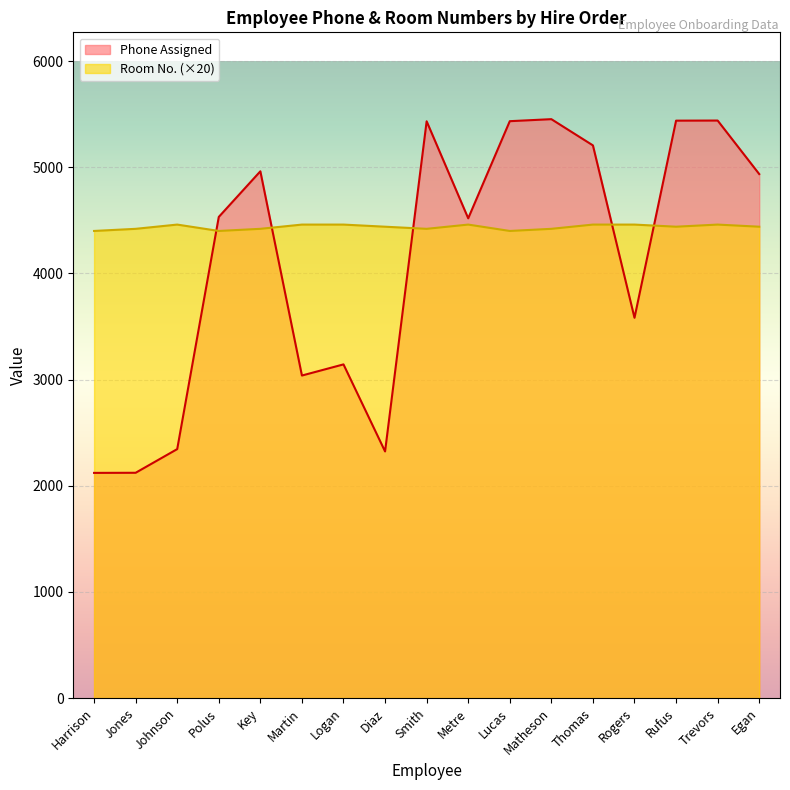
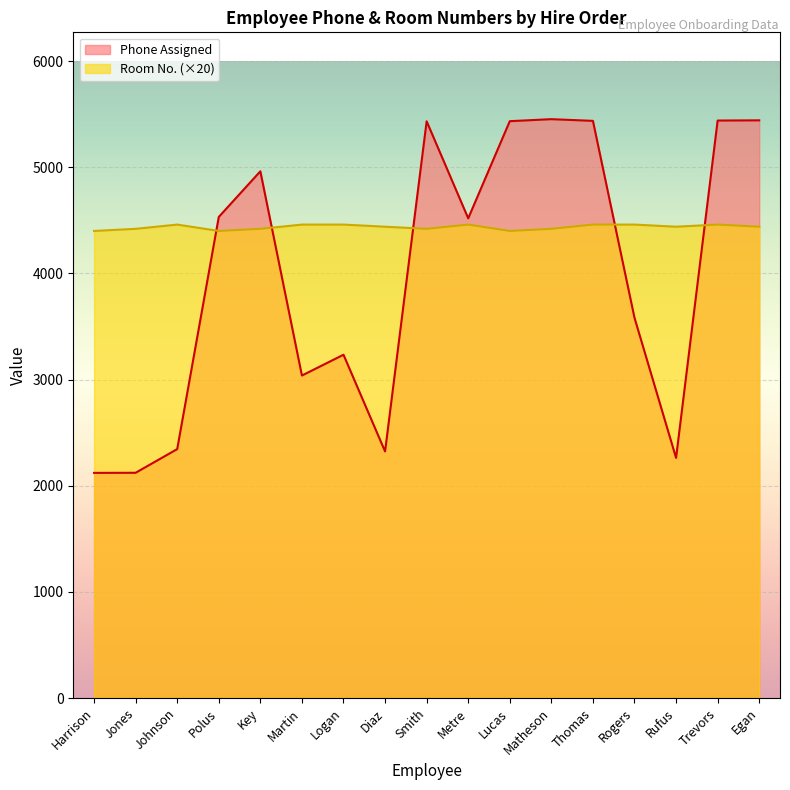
  {
    "Phone Assigned": {
      "Harrison": 2120,
      "Jones": 2120,
      "Johnson": 2350,
      "Polus": 4530,
      "Key": 4960,
      "Martin": 3040,
-     "Logan": 3140,
+     "Logan": 3230,
      "Diaz": 2320,
      "Smith": 5430,
      "Metre": 4520,
      "Lucas": 5430,
      "Matheson": 5450,
-     "Thomas": 5210,
+     "Thomas": 5440,
      "Rogers": 3580,
-     "Rufus": 5440,
+     "Rufus": 2260,
      "Trevors": 5440,
-     "Egan": 4940
+     "Egan": 5440
    },
    "Room No. (×20)": {
      "Harrison": 4400,
      "Jones": 4420,
      "Johnson": 4460,
      "Polus": 4400,
      "Key": 4420,
      "Martin": 4460,
      "Logan": 4460,
      "Diaz": 4440,
      "Smith": 4420,
      "Metre": 4460,
      "Lucas": 4400,
      "Matheson": 4420,
      "Thomas": 4460,
      "Rogers": 4460,
      "Rufus": 4440,
      "Trevors": 4460,
      "Egan": 4440
    }
  }
